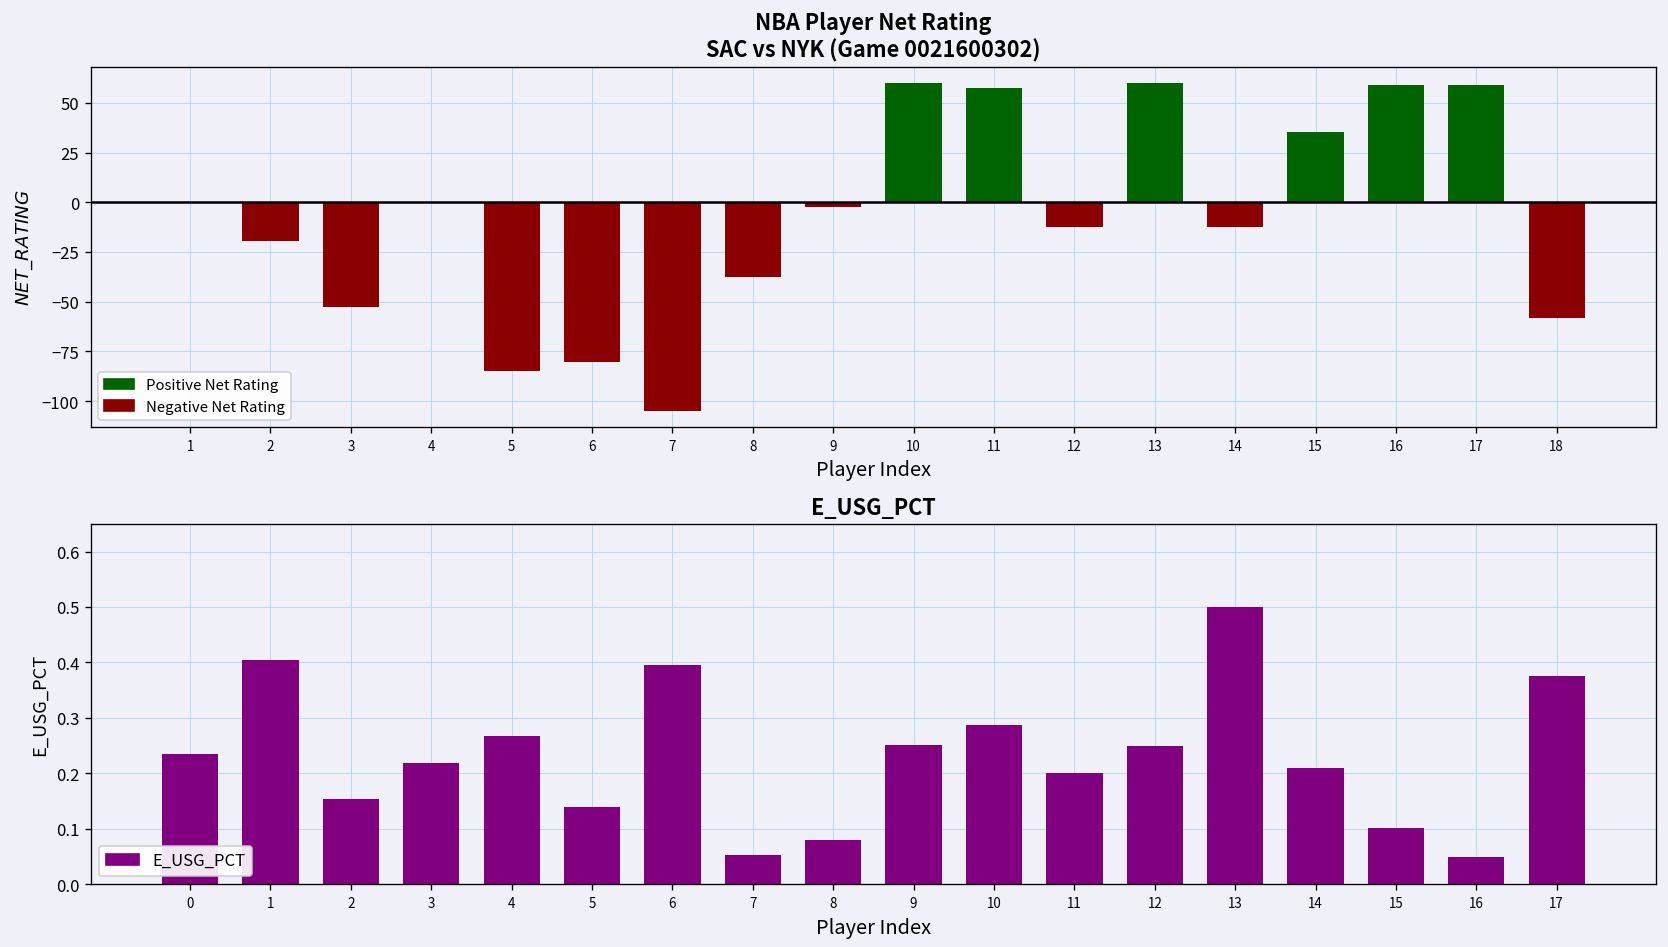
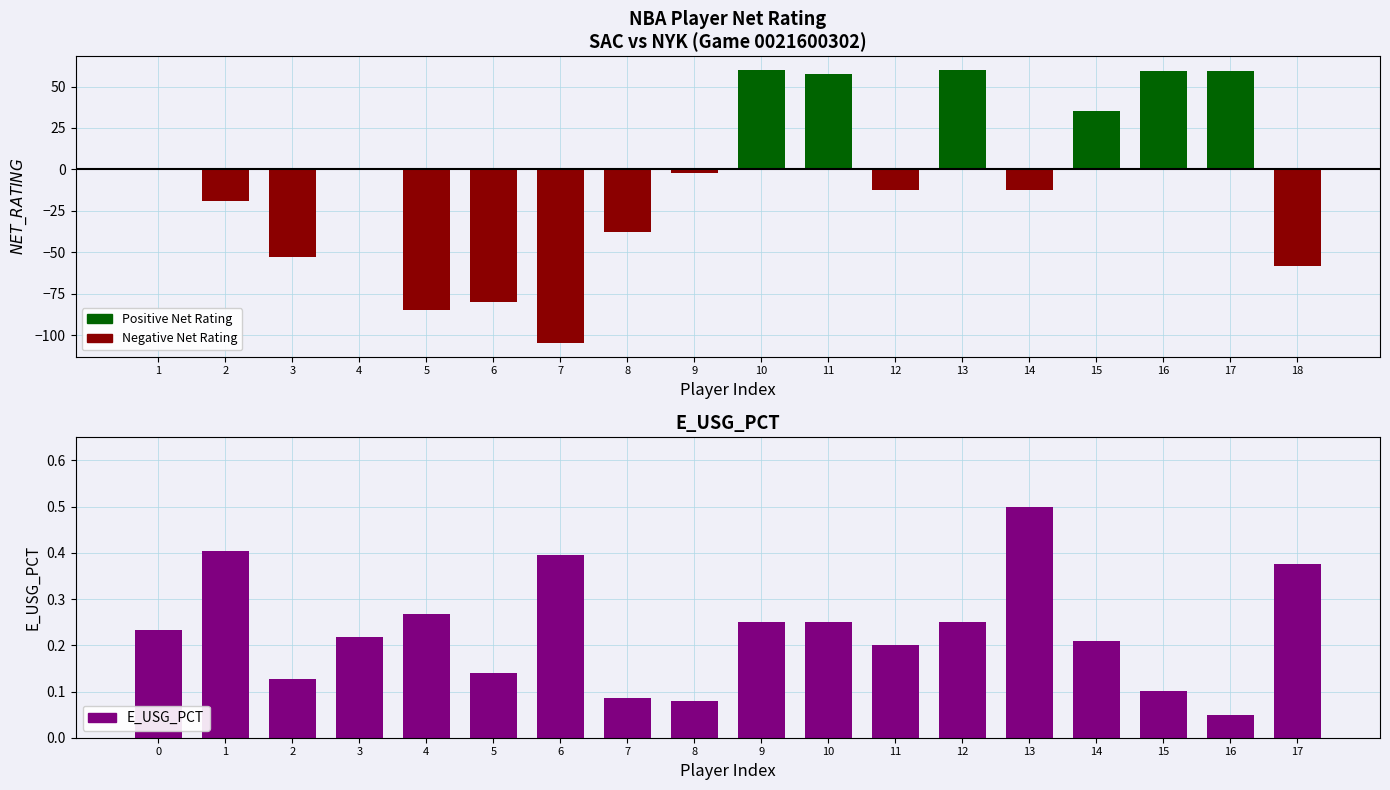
  {
    "E_USG_PCT": {
      "0": 0.23,
      "1": 0.40,
-     "2": 0.15,
+     "2": 0.13,
      "3": 0.22,
      "4": 0.27,
      "5": 0.14,
      "6": 0.40,
-     "7": 0.05,
+     "7": 0.09,
      "8": 0.08,
      "9": 0.25,
-     "10": 0.29,
+     "10": 0.25,
      "11": 0.20,
      "12": 0.25,
      "13": 0.50,
      "14": 0.21,
      "15": 0.10,
      "16": 0.05,
      "17": 0.38
    }
  }
